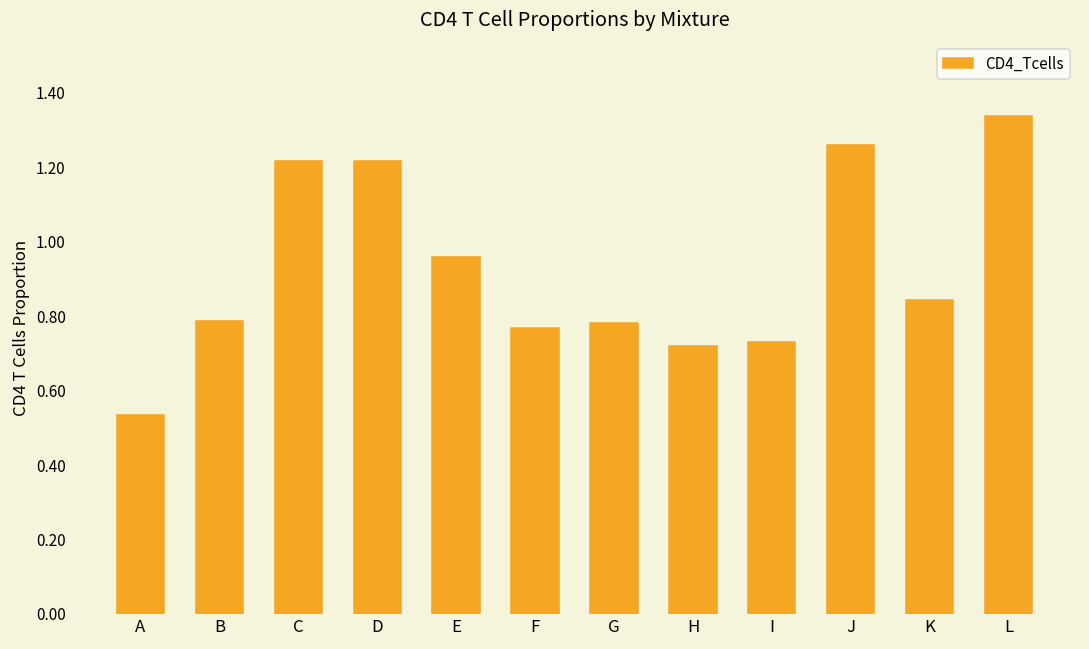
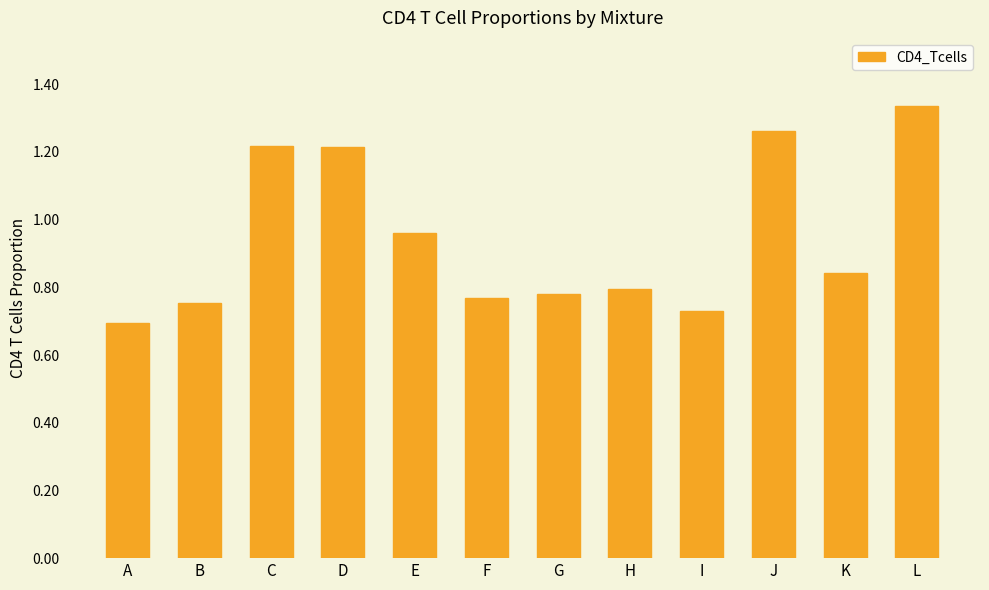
  {
-   "A": 0.53,
-   "B": 0.79,
+   "A": 0.69,
+   "B": 0.75,
    "C": 1.22,
    "D": 1.22,
    "E": 0.96,
    "F": 0.77,
    "G": 0.78,
-   "H": 0.72,
+   "H": 0.79,
    "I": 0.73,
    "J": 1.26,
    "K": 0.84,
    "L": 1.34
  }
